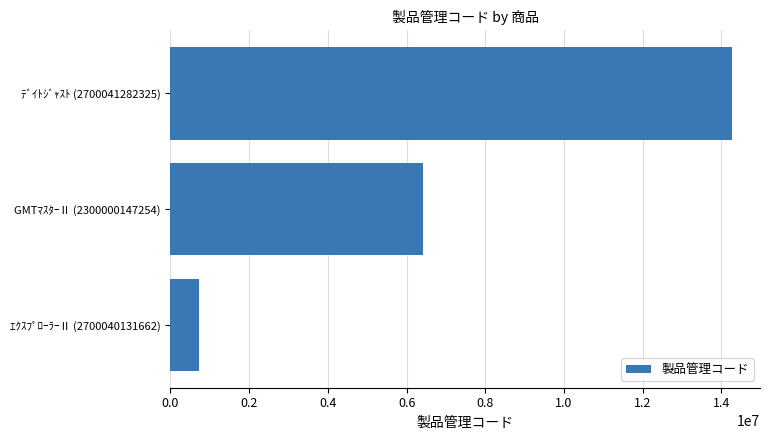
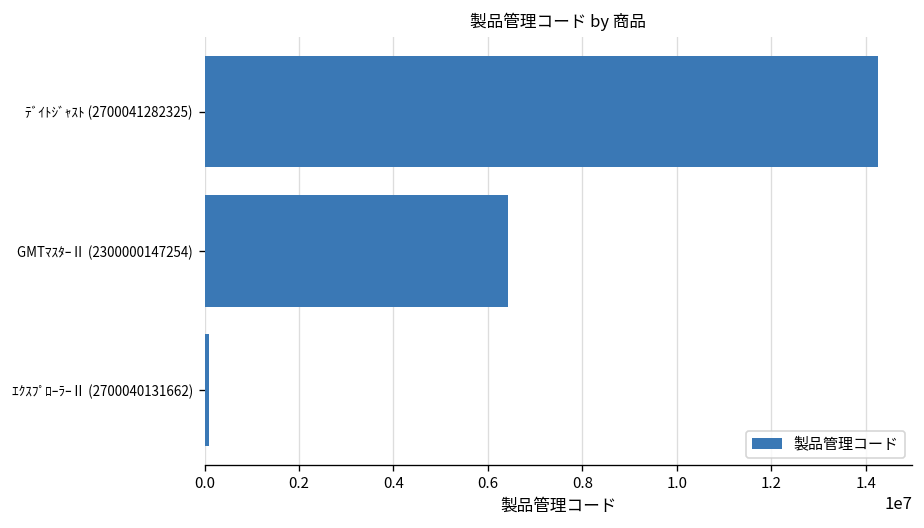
  {
    "ﾃﾞｲﾄｼﾞｬｽﾄ (2700041282325)": 14300000,
    "GMTﾏｽﾀｰⅡ (2300000147254)": 6400000,
-   "ｴｸｽﾌﾟﾛｰﾗｰⅡ (2700040131662)": 700000
+   "ｴｸｽﾌﾟﾛｰﾗｰⅡ (2700040131662)": 100000
  }
